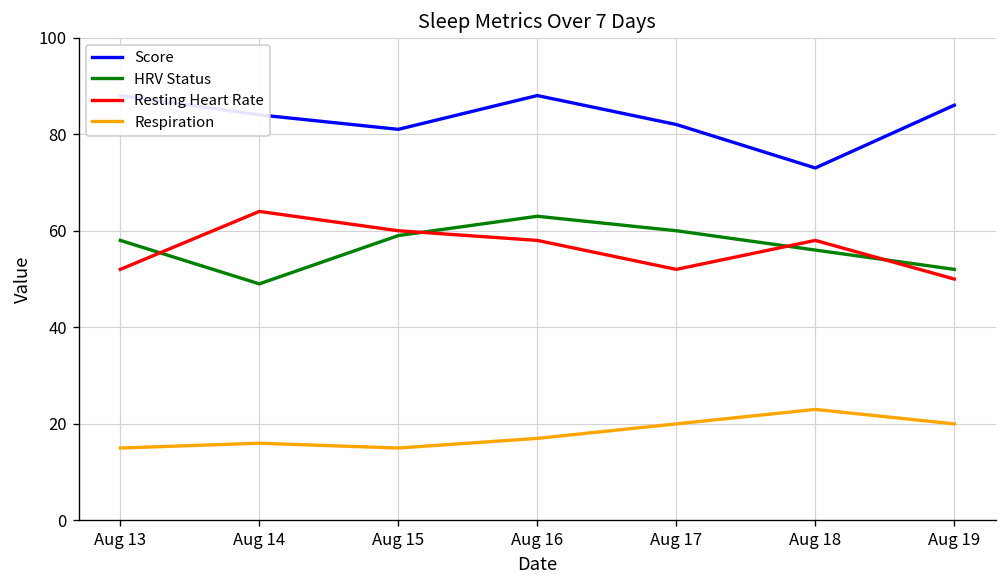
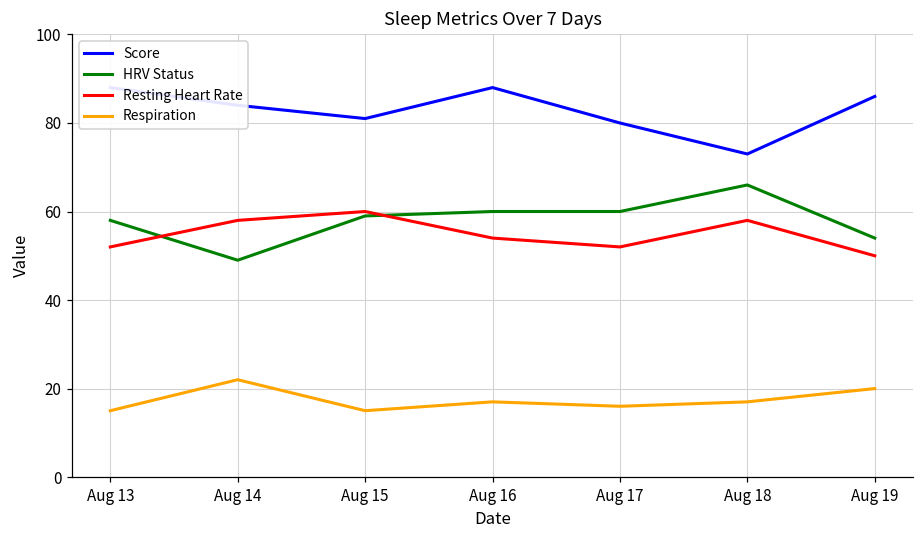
  {
    "Score": {
      "Aug 15": 81,
      "Aug 16": 88,
-     "Aug 17": 82,
+     "Aug 17": 80,
      "Aug 18": 73,
      "Aug 19": 86
    },
    "HRV Status": {
      "Aug 13": 58,
      "Aug 14": 49,
      "Aug 15": 59,
-     "Aug 16": 63,
+     "Aug 16": 60,
      "Aug 17": 60,
-     "Aug 18": 56,
-     "Aug 19": 52
+     "Aug 18": 66,
+     "Aug 19": 54
    },
    "Resting Heart Rate": {
      "Aug 13": 52,
-     "Aug 14": 64,
+     "Aug 14": 58,
      "Aug 15": 60,
-     "Aug 16": 58,
+     "Aug 16": 54,
      "Aug 17": 52,
      "Aug 18": 58,
      "Aug 19": 50
    },
    "Respiration": {
      "Aug 13": 15,
-     "Aug 14": 16,
+     "Aug 14": 22,
      "Aug 15": 15,
      "Aug 16": 17,
-     "Aug 17": 20,
-     "Aug 18": 23,
+     "Aug 17": 16,
+     "Aug 18": 17,
      "Aug 19": 20
    }
  }
